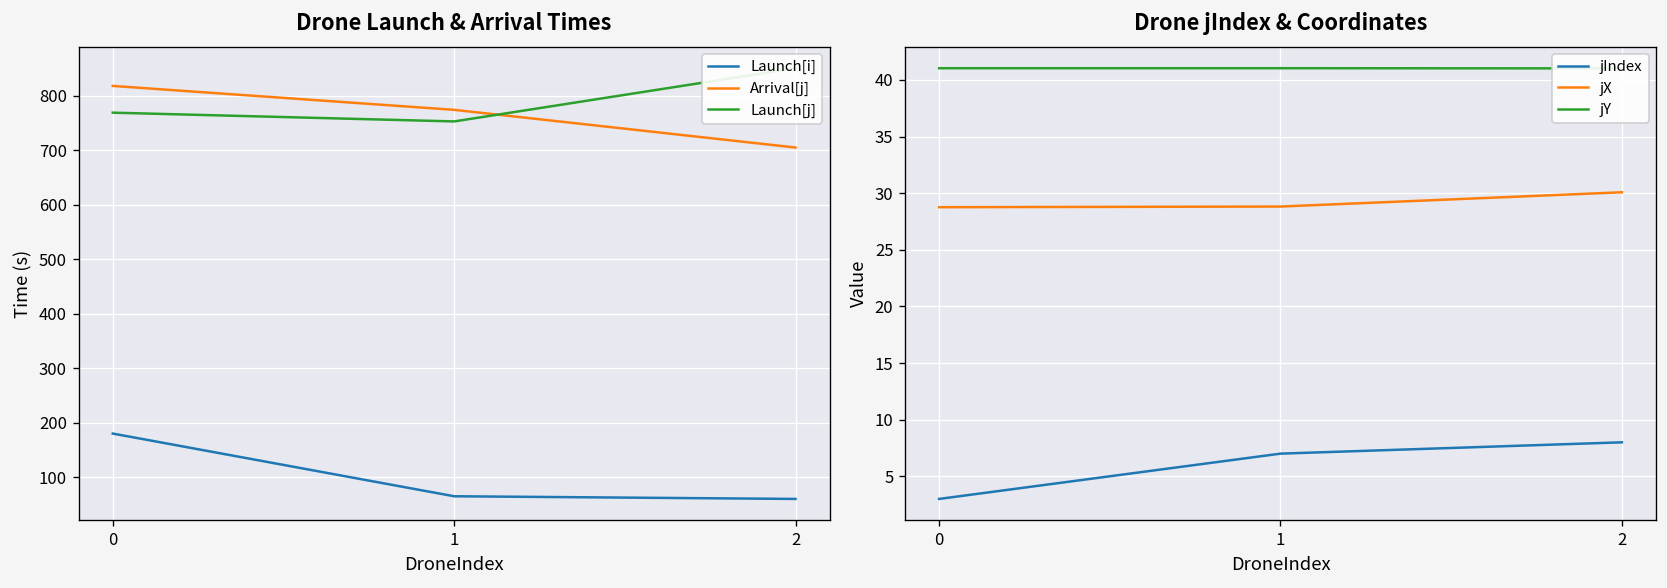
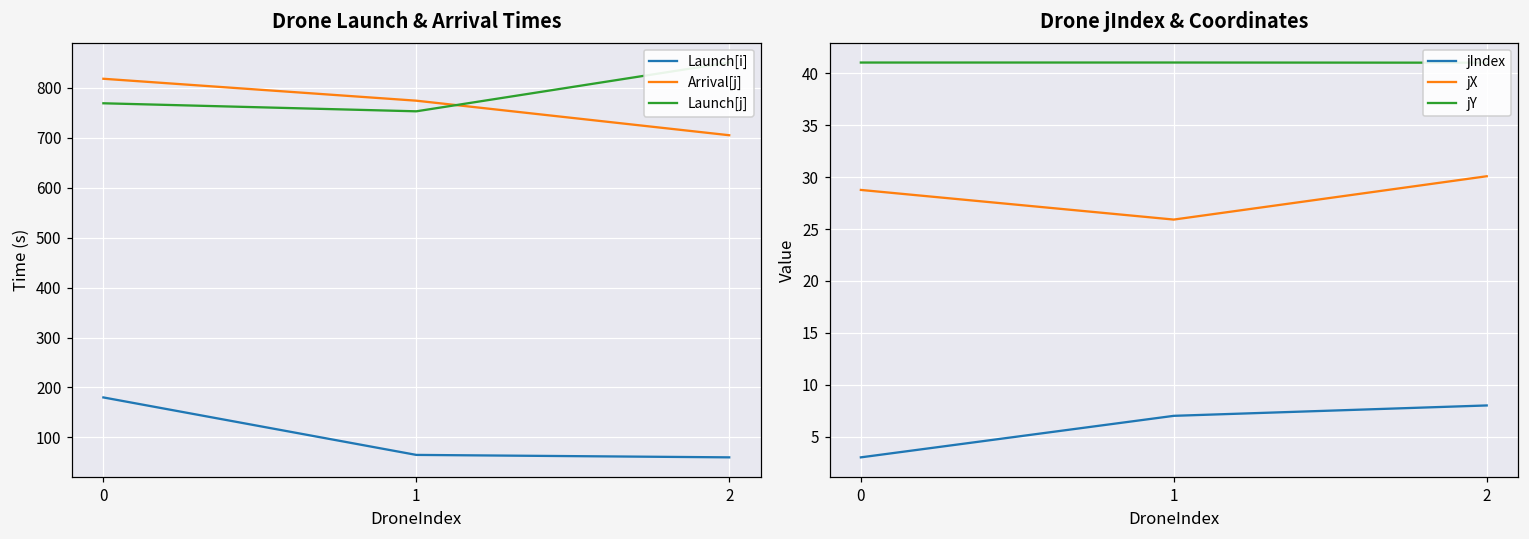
  {
    "Drone Launch & Arrival Times": {
      "Launch[i]": {
        "0": 180,
        "1": 60,
        "2": 60
      },
      "Arrival[j]": {
        "0": 820,
        "1": 770,
        "2": 710
      },
      "Launch[j]": {
        "0": 770,
        "1": 750
      }
    },
    "Drone jIndex & Coordinates": {
      "jIndex": {
        "0": 3,
        "1": 7,
        "2": 8
      },
      "jX": {
        "0": 29,
-       "1": 29,
+       "1": 26,
        "2": 30
      },
      "jY": {
        "0": 41,
        "1": 41
      }
    }
  }
